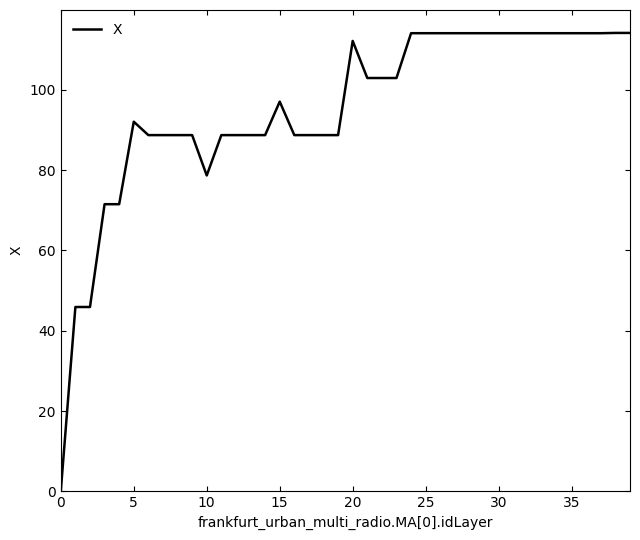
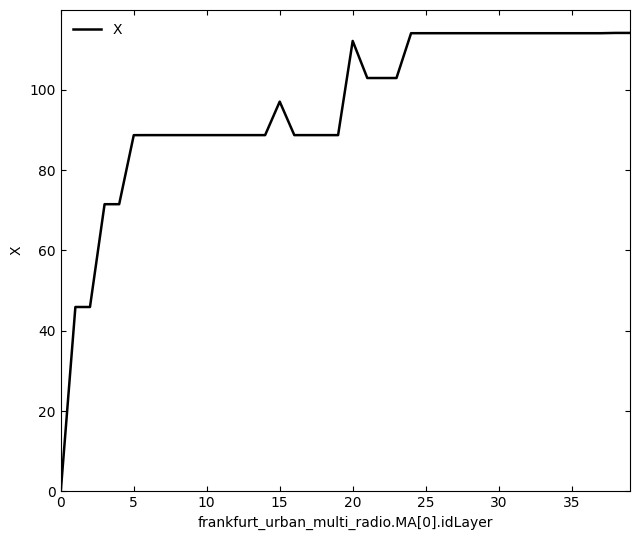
  {
    "0": 0,
-   "5": 92,
-   "10": 79,
+   "5": 89,
+   "10": 89,
    "15": 97,
    "20": 112,
    "25": 114,
    "30": 114,
    "35": 114
  }
